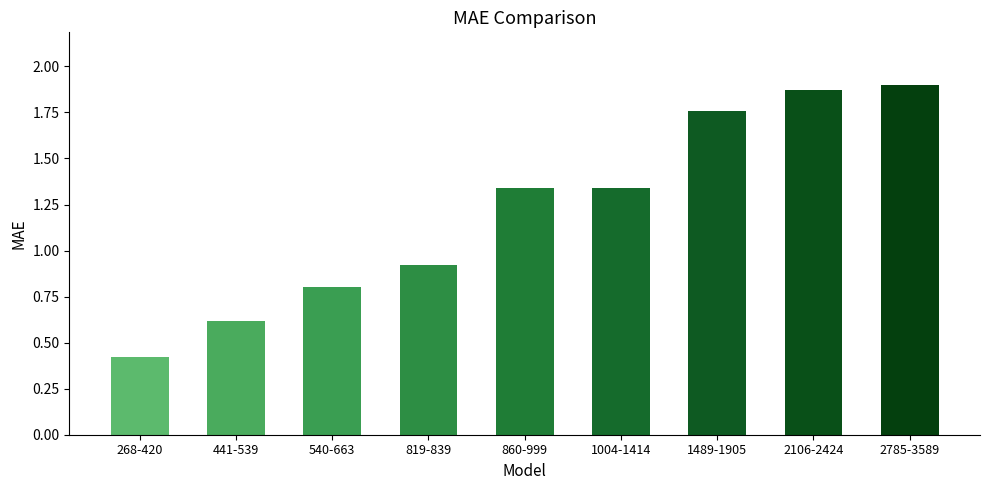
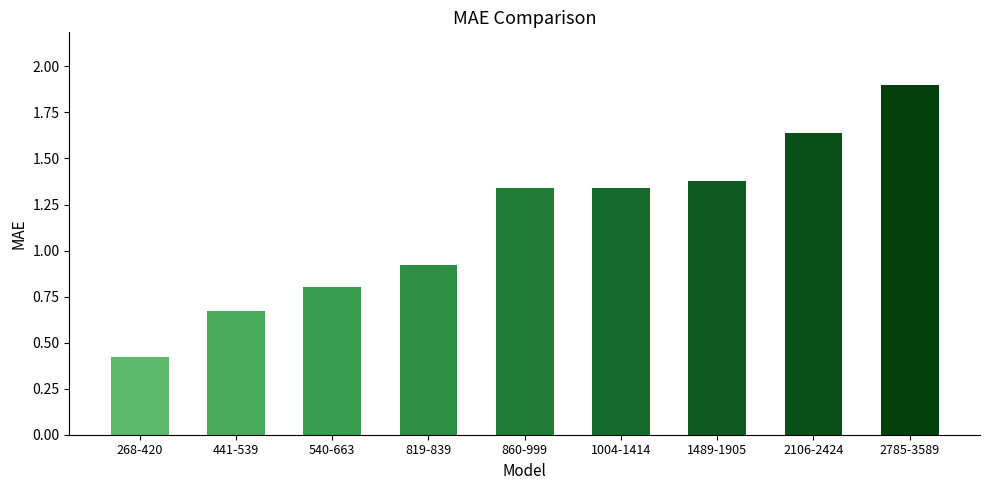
  {
    "268-420": 0.42,
-   "441-539": 0.62,
+   "441-539": 0.67,
    "540-663": 0.80,
    "819-839": 0.92,
    "860-999": 1.34,
    "1004-1414": 1.34,
-   "1489-1905": 1.76,
-   "2106-2424": 1.87,
+   "1489-1905": 1.38,
+   "2106-2424": 1.64,
    "2785-3589": 1.90
  }
